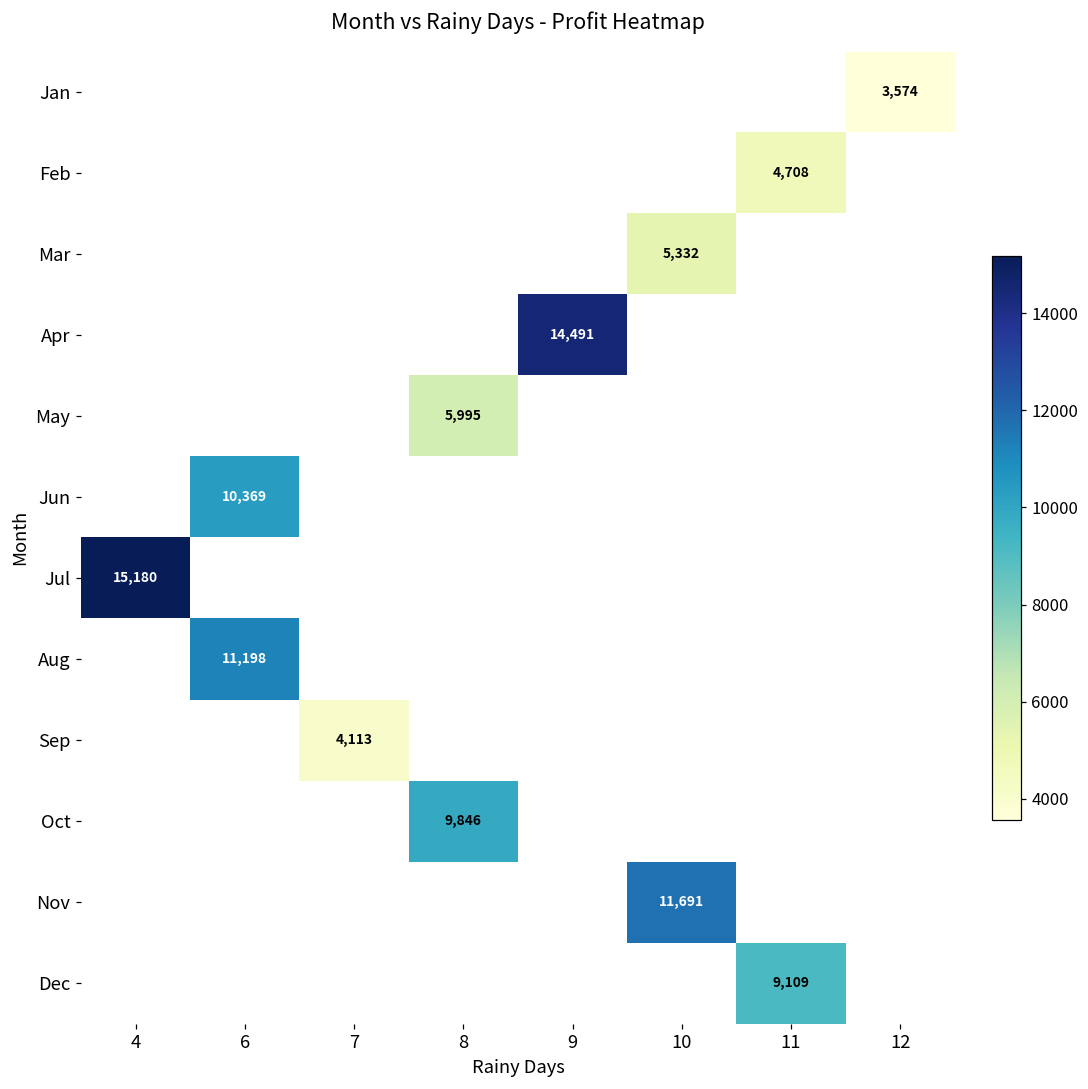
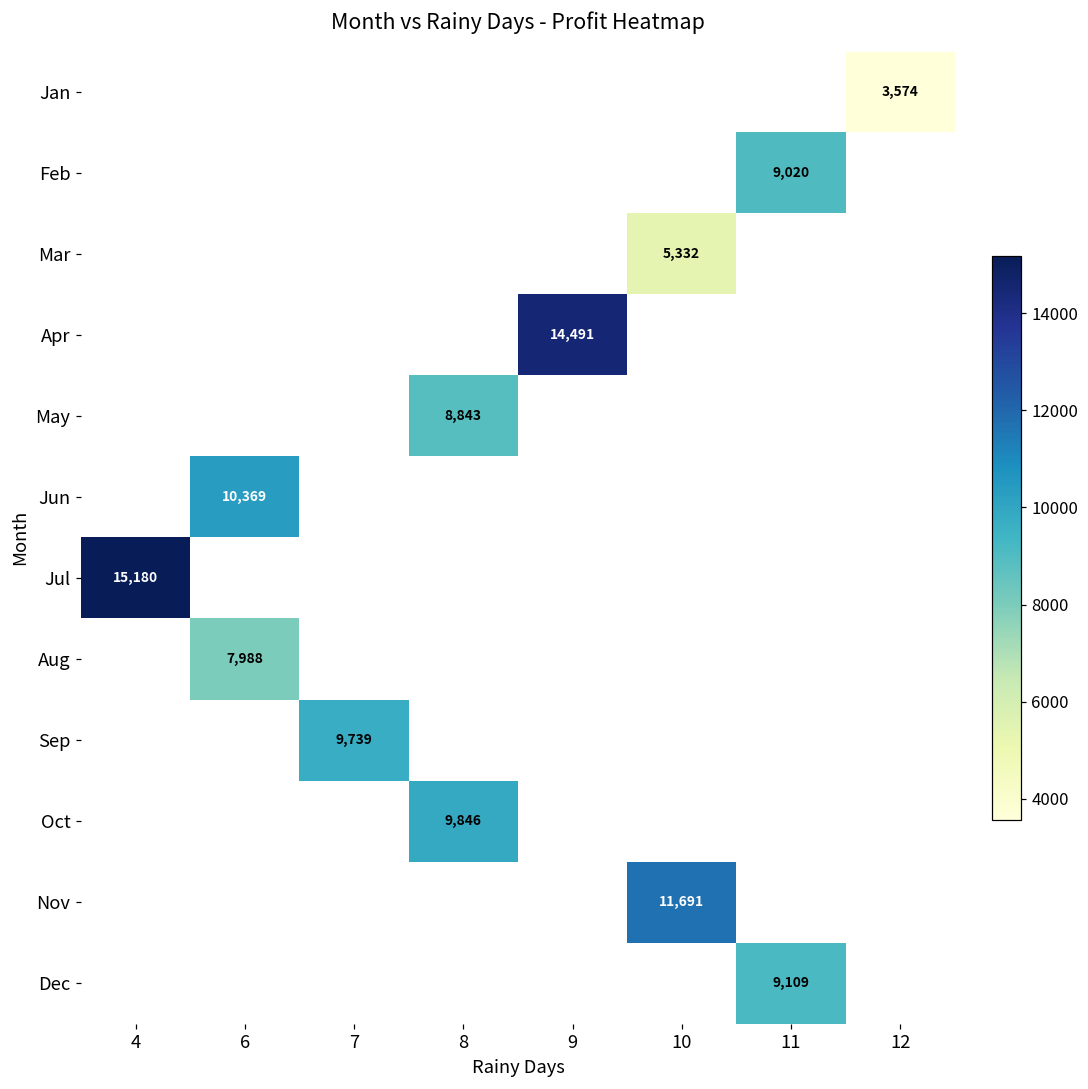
  {
    "Jan": {
      "12": "3,574"
    },
    "Feb": {
-     "11": "4,708"
+     "11": "9,020"
    },
    "Mar": {
      "10": "5,332"
    },
    "Apr": {
      "9": "14,491"
    },
    "May": {
-     "8": "5,995"
+     "8": "8,843"
    },
    "Jun": {
      "6": "10,369"
    },
    "Jul": {
      "4": "15,180"
    },
    "Aug": {
-     "6": "11,198"
+     "6": "7,988"
    },
    "Sep": {
-     "7": "4,113"
+     "7": "9,739"
    },
    "Oct": {
      "8": "9,846"
    },
    "Nov": {
      "10": "11,691"
    },
    "Dec": {
      "11": "9,109"
    }
  }
